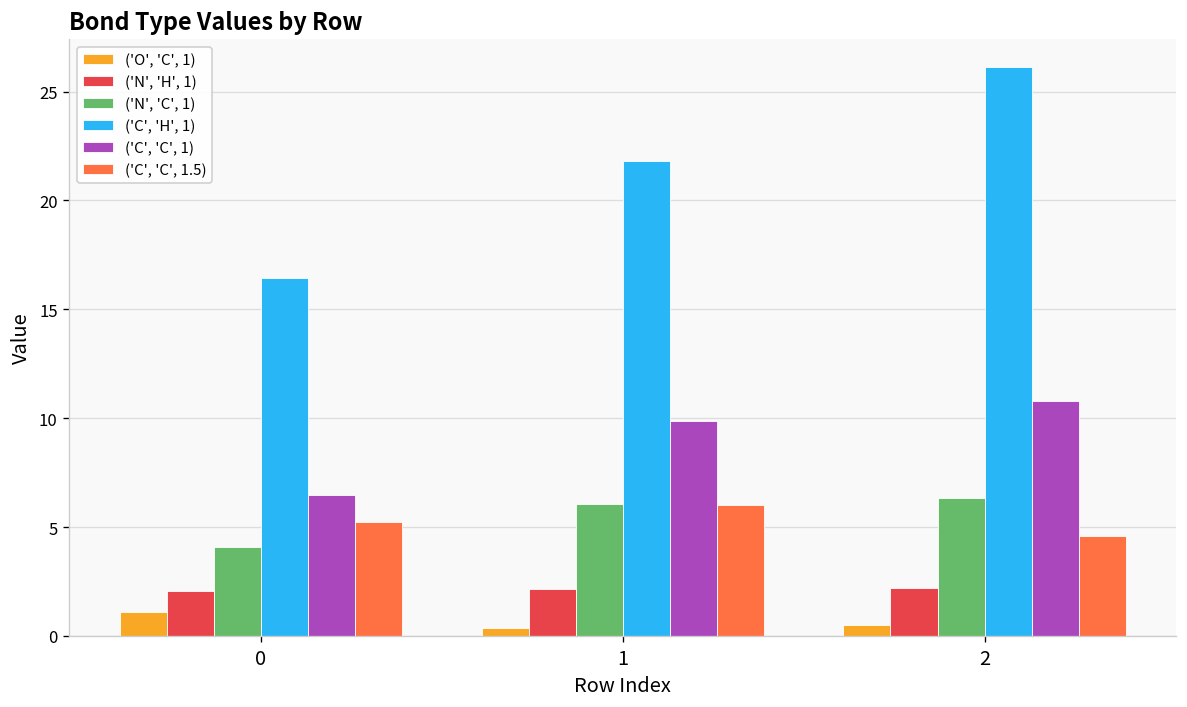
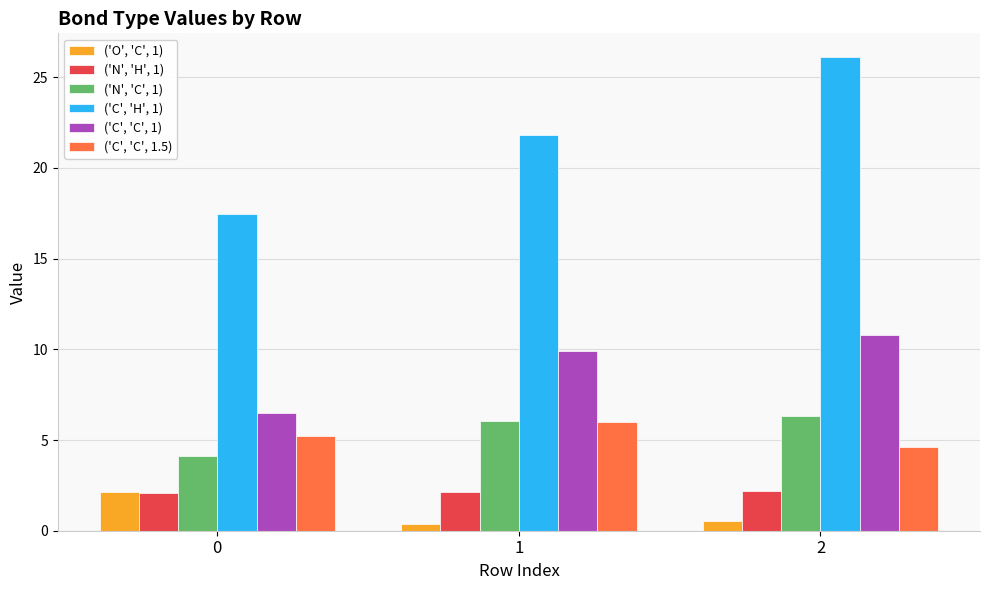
  {
    "('O', 'C', 1)": {
-     "0": 1.1,
+     "0": 2.1,
      "1": 0.4,
      "2": 0.5
    },
    "('N', 'C', 1)": {
      "0": 4.1,
      "1": 6.0,
      "2": 6.3
    },
    "('C', 'H', 1)": {
-     "0": 16.4,
+     "0": 17.5,
      "1": 21.8,
      "2": 26.1
    },
    "('C', 'C', 1)": {
      "0": 6.5,
      "1": 9.9,
      "2": 10.8
    }
  }
